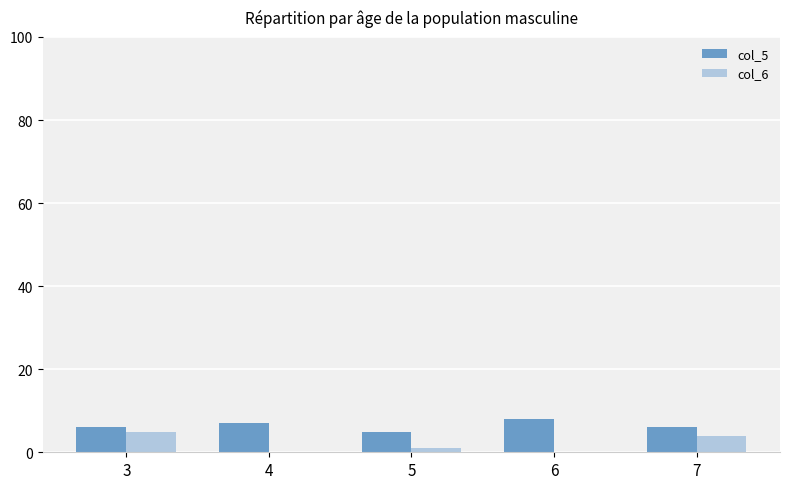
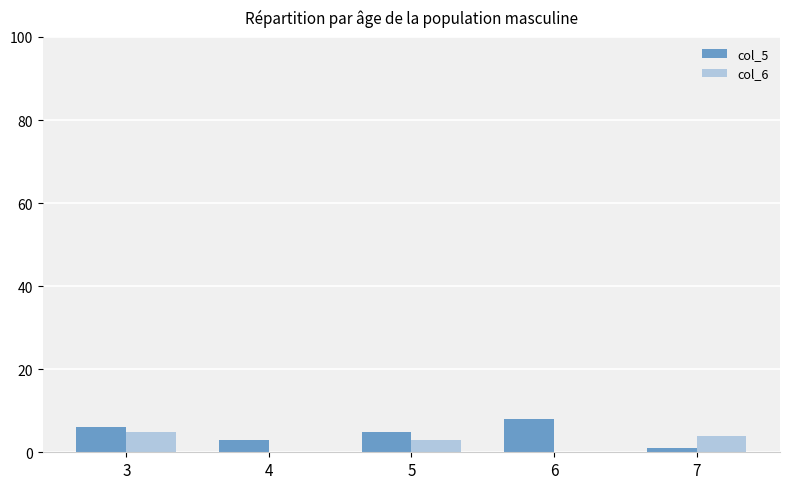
  {
    "col_5": {
      "3": 6,
-     "4": 7,
+     "4": 3,
      "5": 5,
      "6": 8,
-     "7": 6
+     "7": 1
    },
    "col_6": {
      "3": 5,
      "4": 0,
-     "5": 1,
+     "5": 3,
      "6": 0,
      "7": 4
    }
  }
